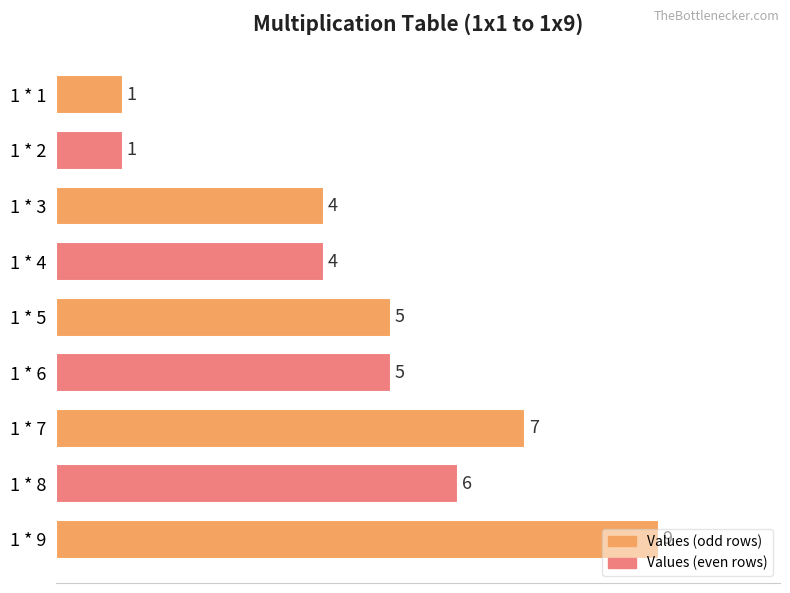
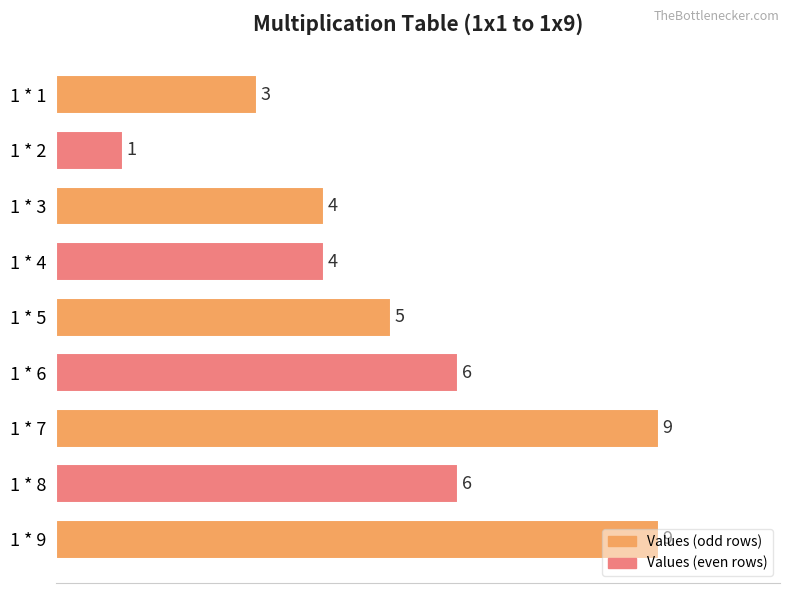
  {
-   "1 * 1": 1,
+   "1 * 1": 3,
    "1 * 2": 1,
    "1 * 3": 4,
    "1 * 4": 4,
    "1 * 5": 5,
-   "1 * 6": 5,
-   "1 * 7": 7,
+   "1 * 6": 6,
+   "1 * 7": 9,
    "1 * 8": 6
  }
